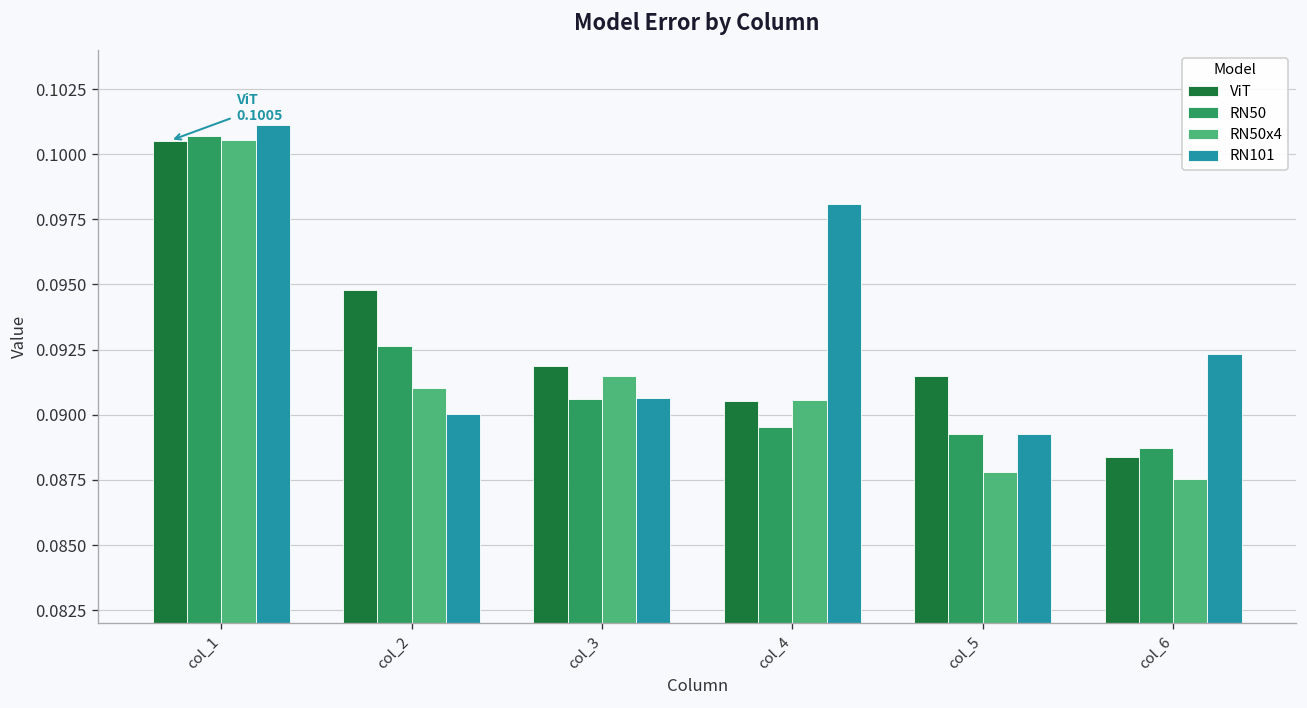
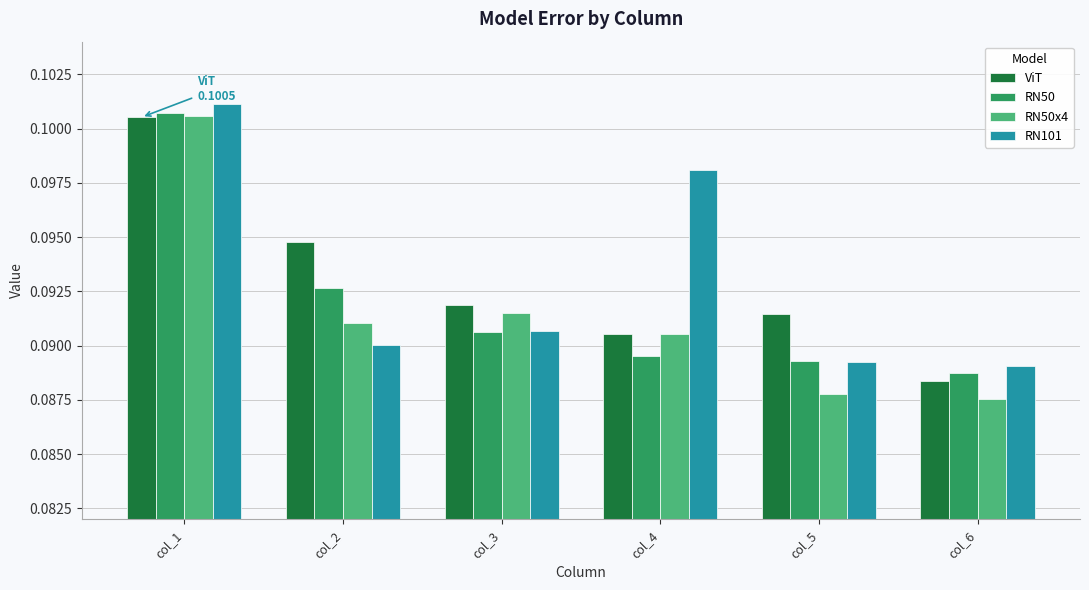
  {
    "RN101": {
      "col_2": 0.0900,
      "col_3": 0.0907,
      "col_4": 0.0981,
      "col_5": 0.0893,
-     "col_6": 0.0923
+     "col_6": 0.0891
    }
  }
